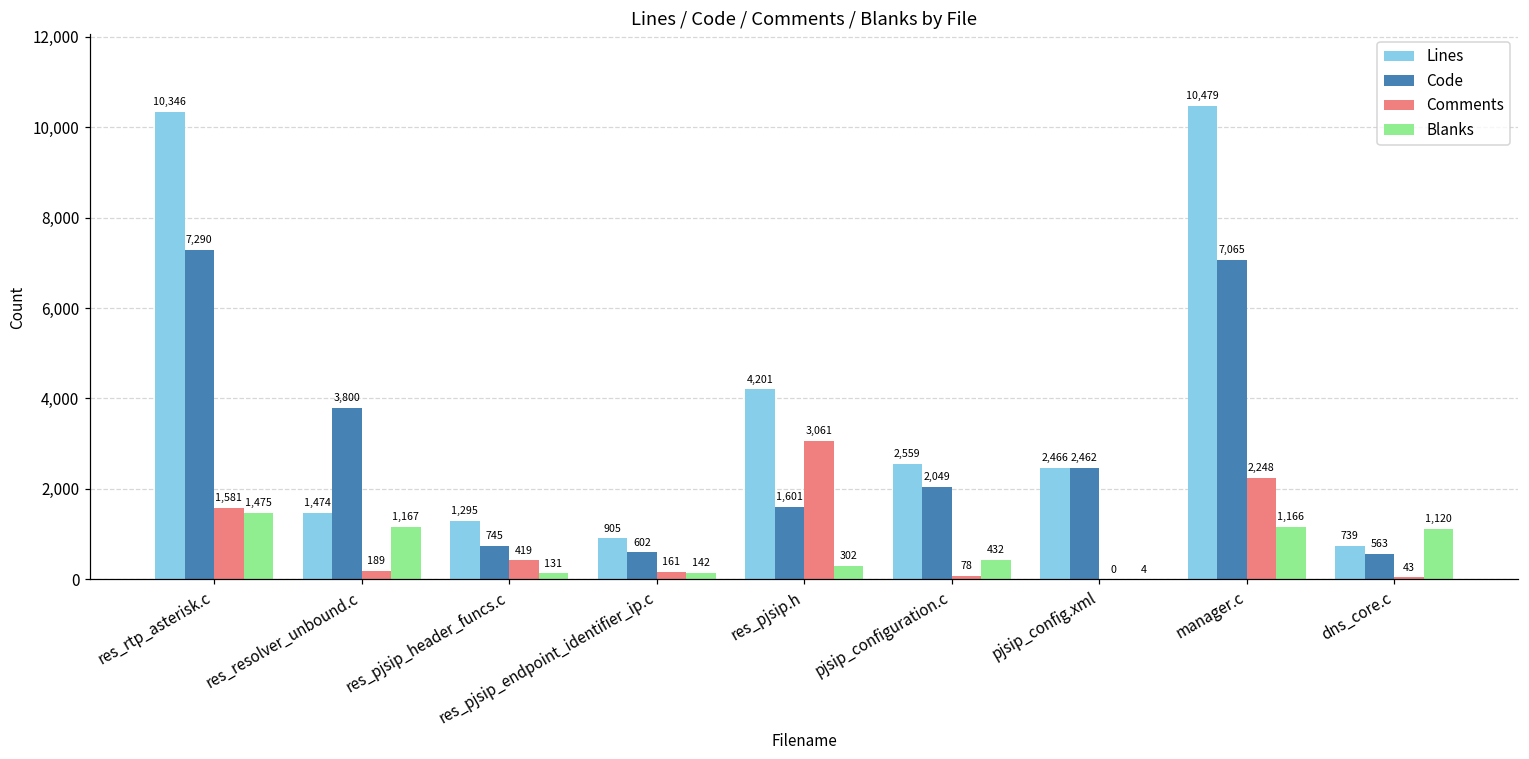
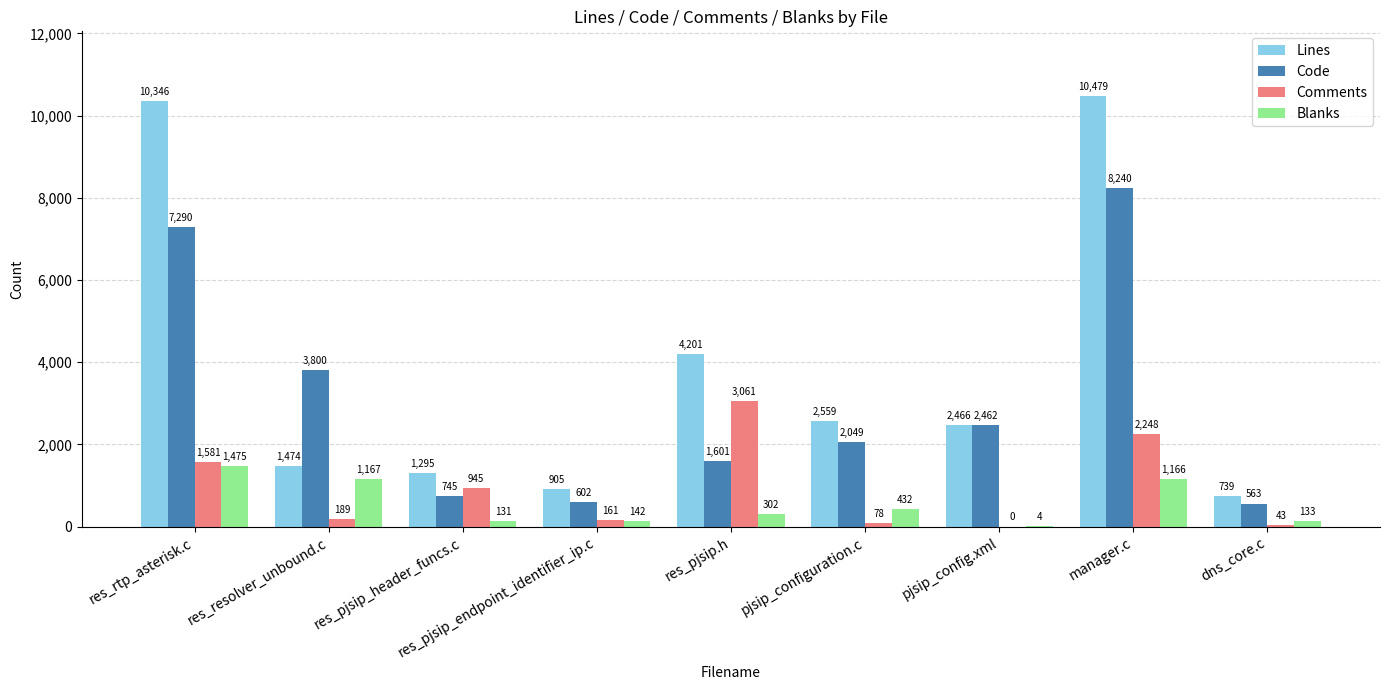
  {
    "Lines": {
      "res_rtp_asterisk.c": "10,346",
      "res_resolver_unbound.c": "1,474",
      "res_pjsip_header_funcs.c": "1,295",
      "res_pjsip_endpoint_identifier_ip.c": "905",
      "res_pjsip.h": "4,201",
      "pjsip_configuration.c": "2,559",
      "pjsip_config.xml": "2,466",
      "manager.c": "10,479",
      "dns_core.c": "739"
    },
    "Code": {
      "res_rtp_asterisk.c": "7,290",
      "res_resolver_unbound.c": "3,800",
      "res_pjsip_header_funcs.c": "745",
      "res_pjsip_endpoint_identifier_ip.c": "602",
      "res_pjsip.h": "1,601",
      "pjsip_configuration.c": "2,049",
      "pjsip_config.xml": "2,462",
-     "manager.c": "7,065",
+     "manager.c": "8,240",
      "dns_core.c": "563"
    },
    "Comments": {
      "res_rtp_asterisk.c": "1,581",
      "res_resolver_unbound.c": "189",
-     "res_pjsip_header_funcs.c": "419",
+     "res_pjsip_header_funcs.c": "945",
      "res_pjsip_endpoint_identifier_ip.c": "161",
      "res_pjsip.h": "3,061",
      "pjsip_configuration.c": "78",
      "pjsip_config.xml": "0",
      "manager.c": "2,248",
      "dns_core.c": "43"
    },
    "Blanks": {
      "res_rtp_asterisk.c": "1,475",
      "res_resolver_unbound.c": "1,167",
      "res_pjsip_header_funcs.c": "131",
      "res_pjsip_endpoint_identifier_ip.c": "142",
      "res_pjsip.h": "302",
      "pjsip_configuration.c": "432",
      "pjsip_config.xml": "4",
      "manager.c": "1,166",
-     "dns_core.c": "1,120"
+     "dns_core.c": "133"
    }
  }
